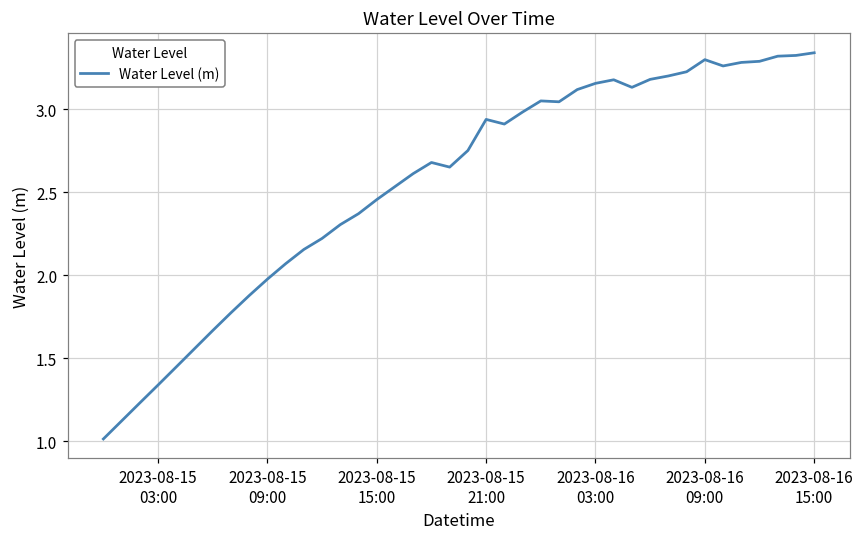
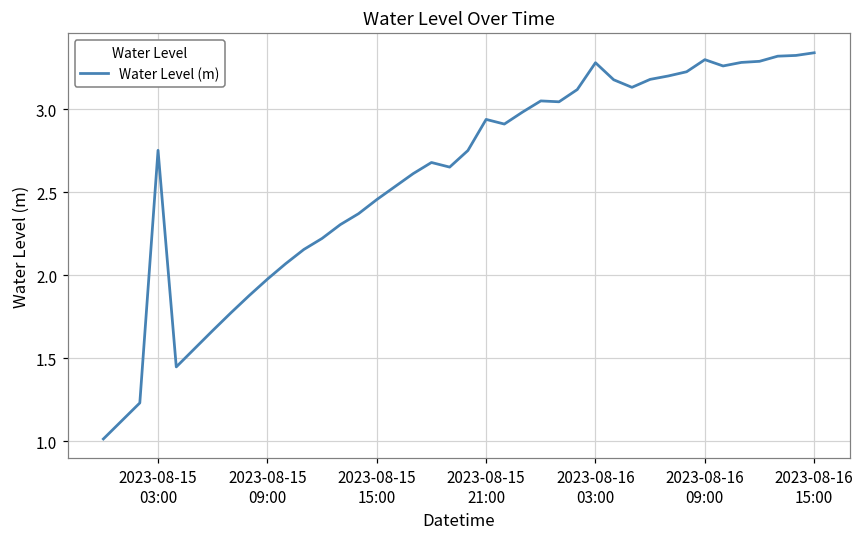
  {
-   "2023-08-15 03:00": 1.34,
+   "2023-08-15 03:00": 2.75,
    "2023-08-15 09:00": 1.98,
    "2023-08-15 15:00": 2.46,
    "2023-08-15 21:00": 2.94,
-   "2023-08-16 03:00": 3.16,
+   "2023-08-16 03:00": 3.28,
    "2023-08-16 09:00": 3.30,
    "2023-08-16 15:00": 3.34
  }
